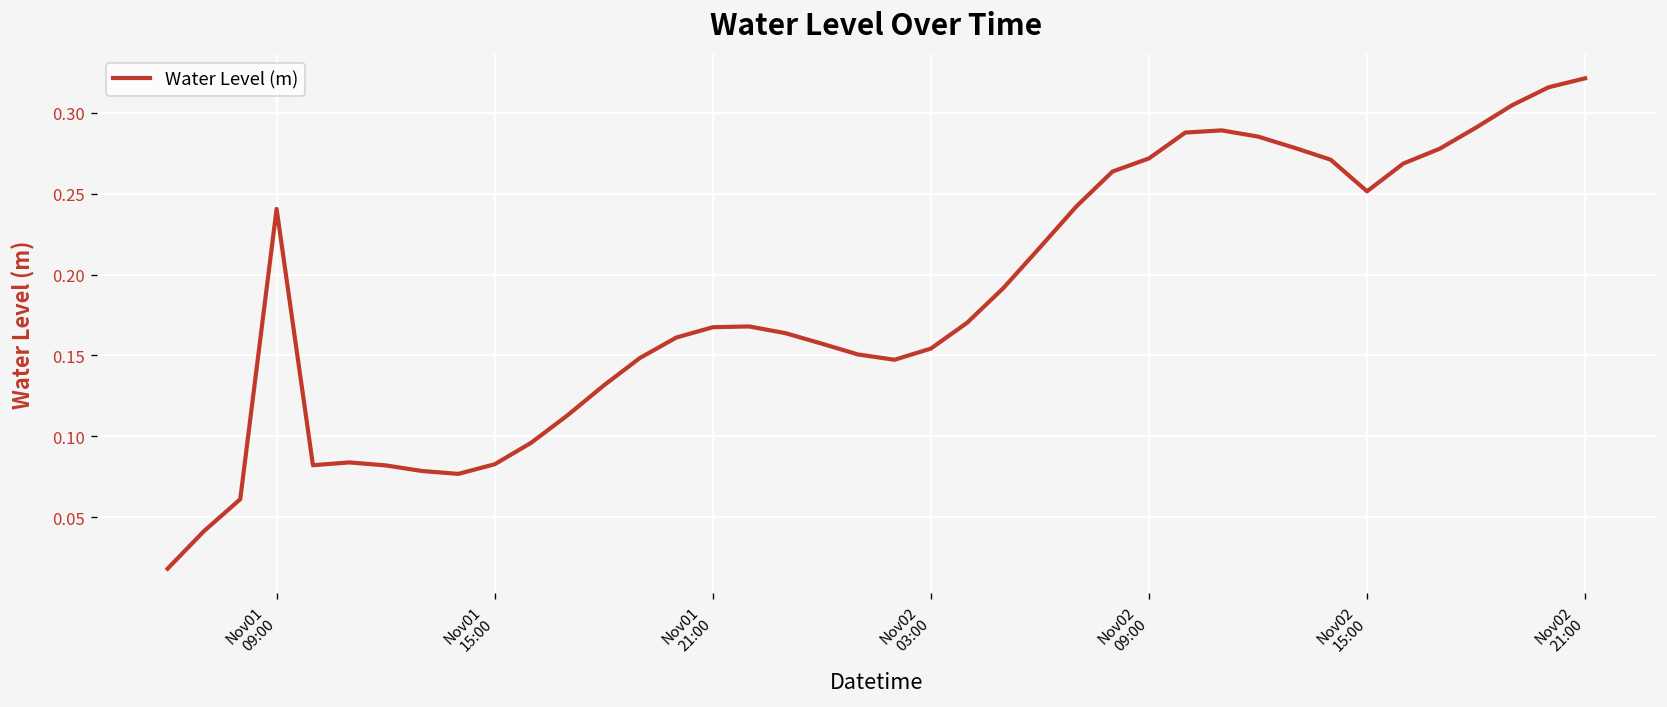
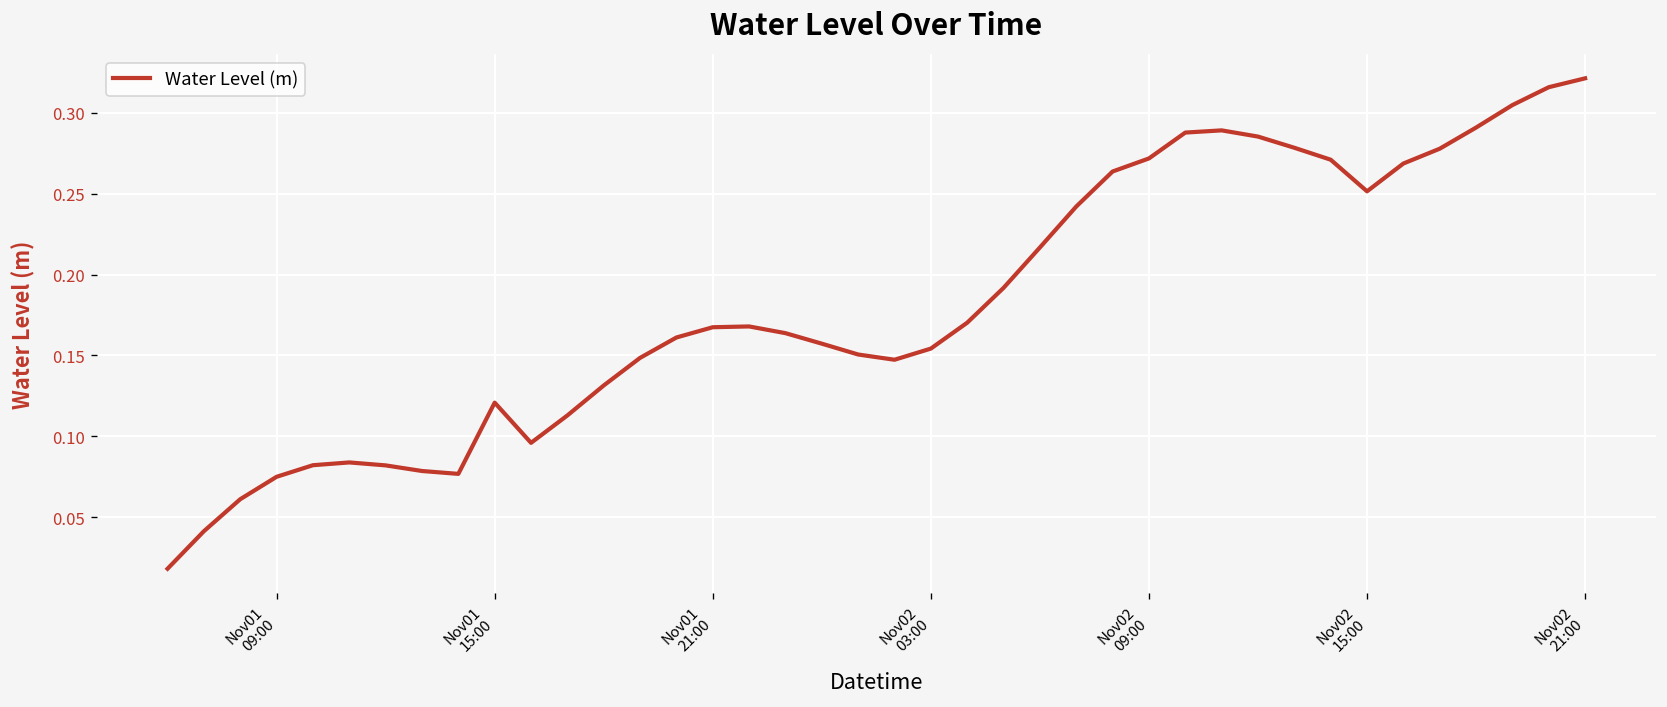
  {
-   "Nov01 09:00": 0.241,
-   "Nov01 15:00": 0.083,
+   "Nov01 09:00": 0.075,
+   "Nov01 15:00": 0.121,
    "Nov01 21:00": 0.167,
    "Nov02 03:00": 0.154,
    "Nov02 09:00": 0.272,
    "Nov02 15:00": 0.251,
    "Nov02 21:00": 0.321
  }
